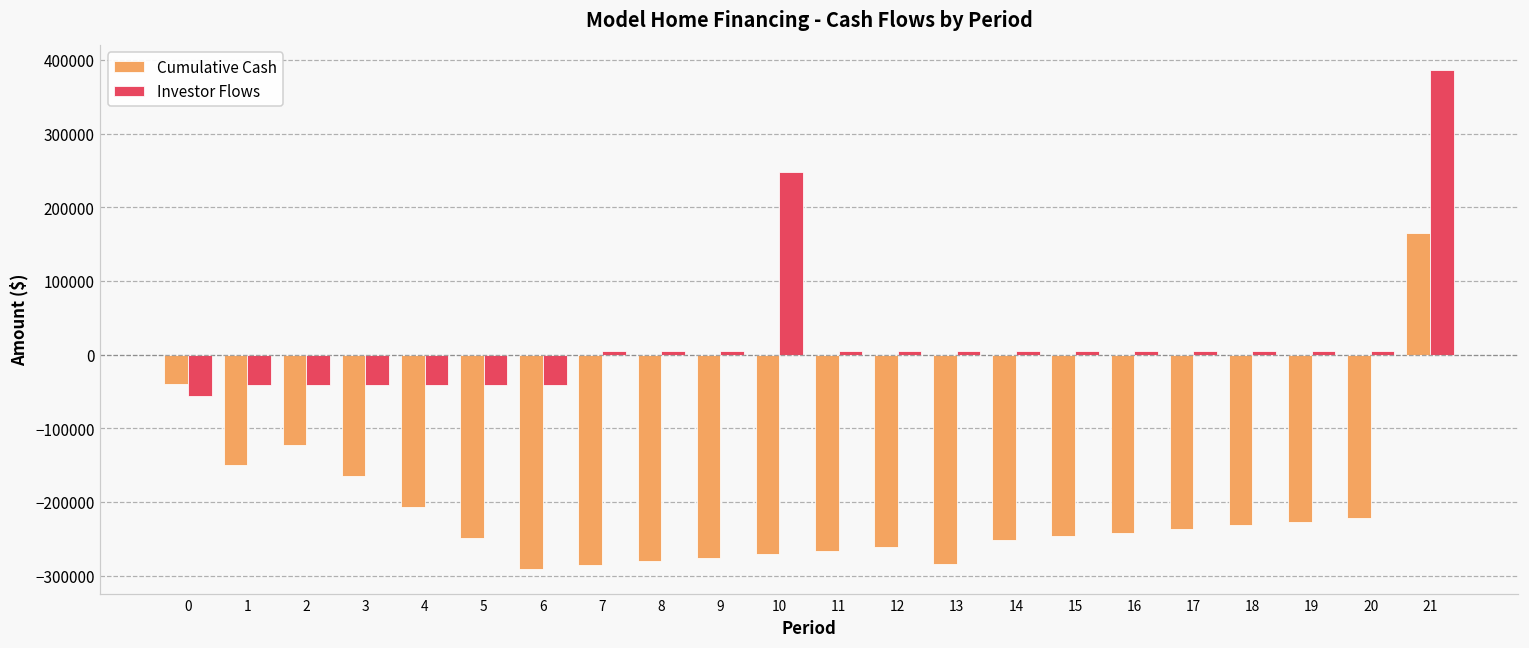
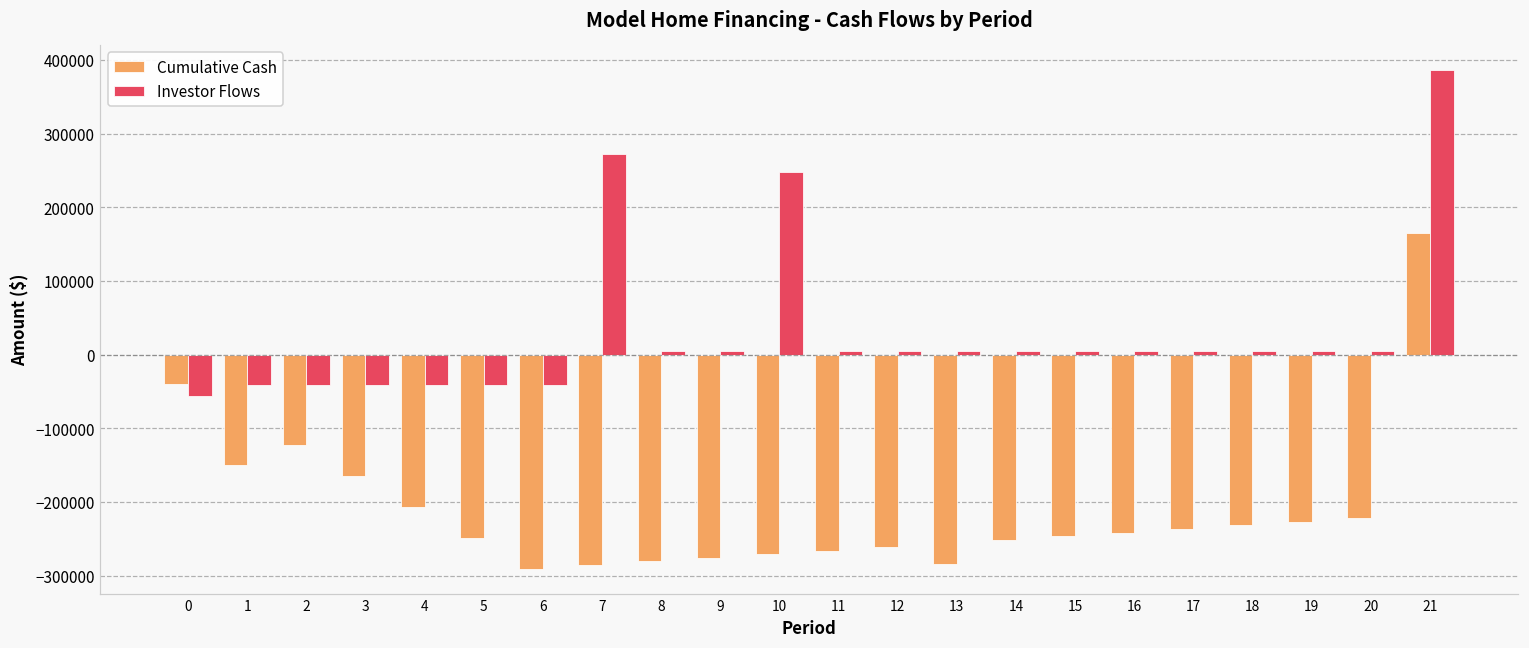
  {
    "Cumulative Cash": {
      "0": -40000,
      "1": -150000,
      "2": -120000,
      "3": -170000,
      "4": -210000,
      "5": -250000,
      "6": -290000,
      "7": -290000,
      "8": -280000,
      "9": -280000,
      "10": -270000,
      "11": -270000,
      "12": -260000,
      "13": -280000,
      "14": -250000,
      "15": -250000,
      "16": -240000,
      "17": -240000,
      "18": -230000,
      "19": -230000,
      "20": -220000,
      "21": 160000
    },
    "Investor Flows": {
      "0": -60000,
      "1": -40000,
      "2": -40000,
      "3": -40000,
      "4": -40000,
      "5": -40000,
      "6": -40000,
-     "7": 0,
+     "7": 270000,
      "8": 0,
      "9": 0,
      "10": 250000,
      "11": 0,
      "12": 0,
      "13": 0,
      "14": 0,
      "15": 0,
      "16": 0,
      "17": 0,
      "18": 0,
      "19": 0,
      "20": 0,
      "21": 390000
    }
  }
